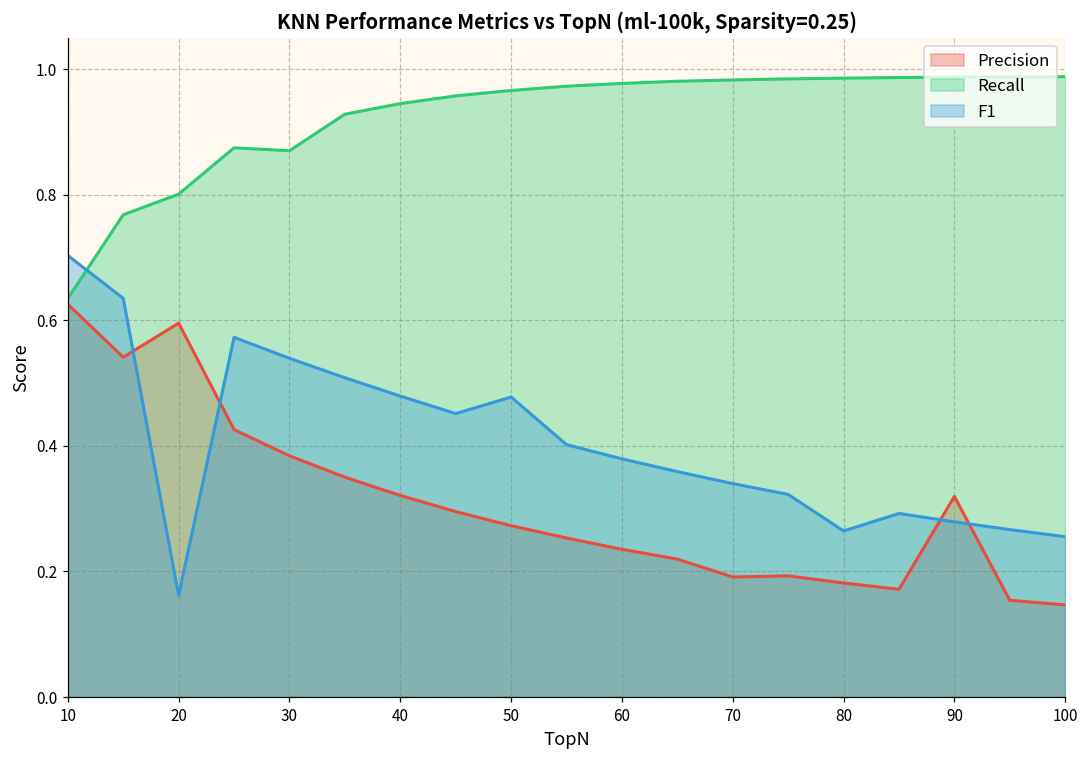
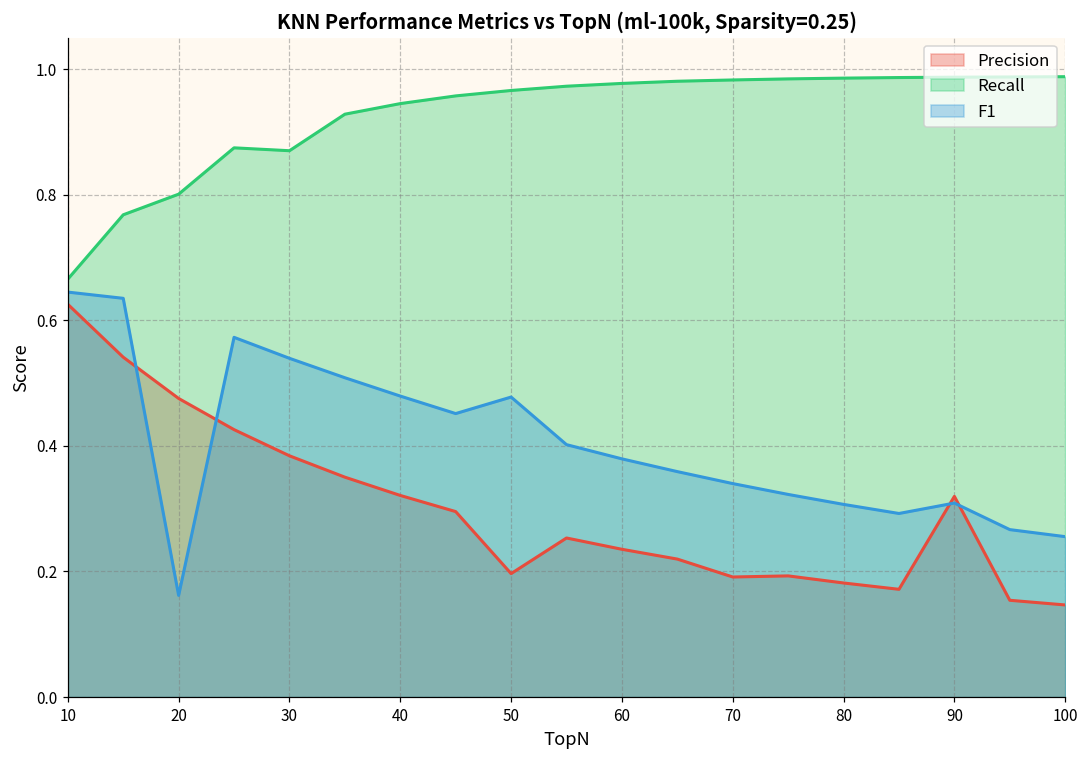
  {
    "Precision": {
      "10": 0.63,
-     "20": 0.60,
+     "20": 0.48,
      "30": 0.38,
      "40": 0.32,
-     "50": 0.27,
+     "50": 0.20,
      "60": 0.24,
      "70": 0.19,
      "80": 0.18,
      "90": 0.32,
      "100": 0.15
    },
    "Recall": {
-     "10": 0.63,
+     "10": 0.67,
      "20": 0.80,
      "30": 0.87,
      "40": 0.95,
      "50": 0.97,
      "60": 0.98,
      "70": 0.98,
      "80": 0.99,
      "100": 0.99
    },
    "F1": {
-     "10": 0.70,
+     "10": 0.64,
      "20": 0.16,
      "30": 0.54,
      "40": 0.48,
      "50": 0.48,
      "60": 0.38,
      "70": 0.34,
-     "80": 0.26,
-     "90": 0.28,
+     "80": 0.31,
+     "90": 0.31,
      "100": 0.26
    }
  }
